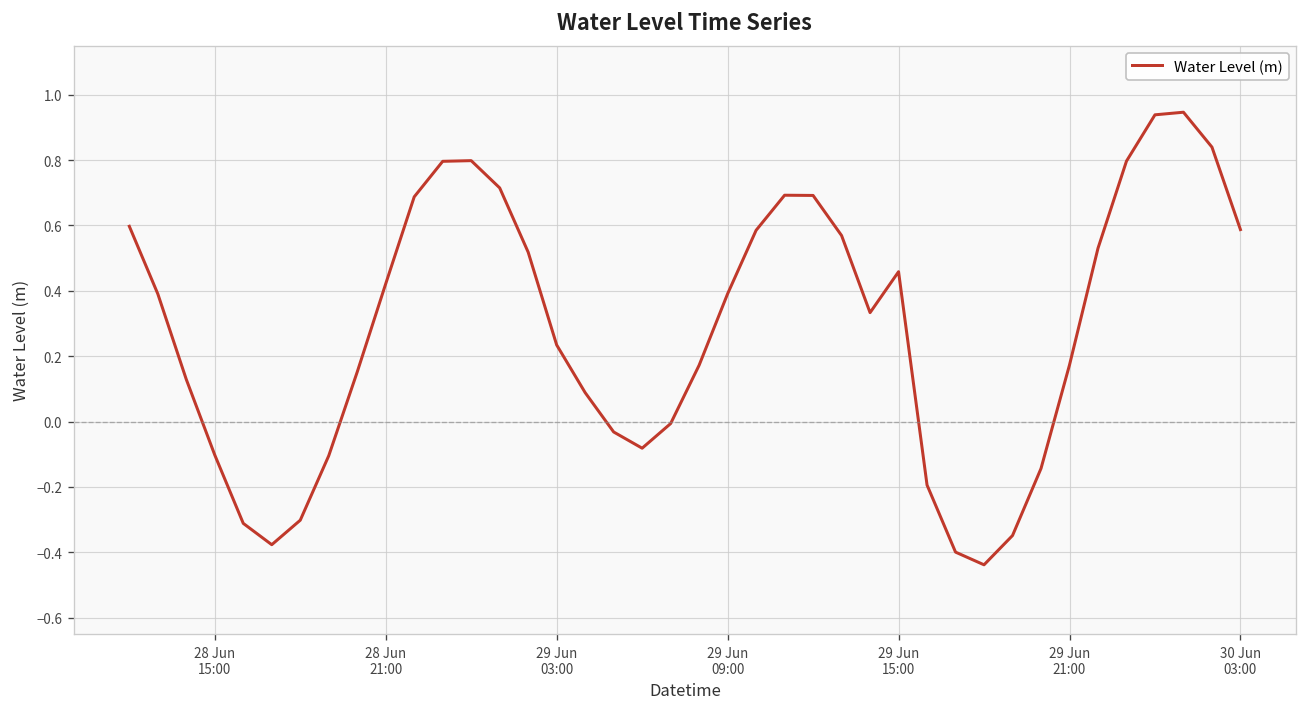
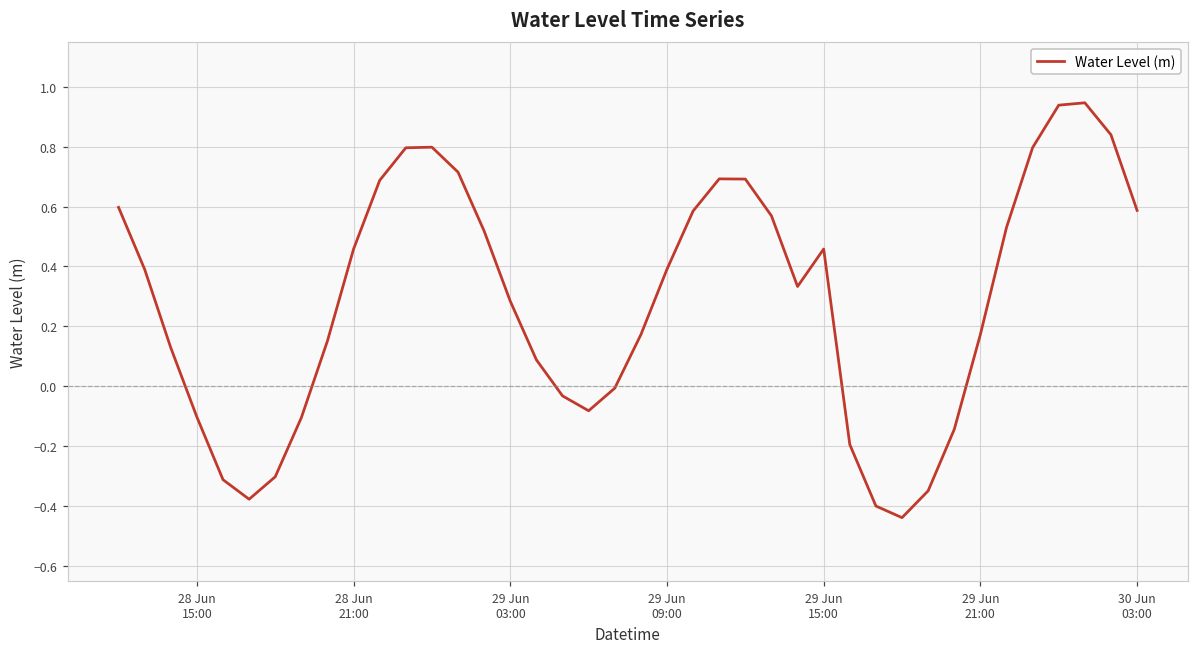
  {
    "28 Jun 15:00": -0.10,
-   "28 Jun 21:00": 0.42,
-   "29 Jun 03:00": 0.23,
+   "28 Jun 21:00": 0.46,
+   "29 Jun 03:00": 0.28,
    "29 Jun 09:00": 0.39,
    "29 Jun 15:00": 0.46,
    "29 Jun 21:00": 0.17,
    "30 Jun 03:00": 0.59
  }
